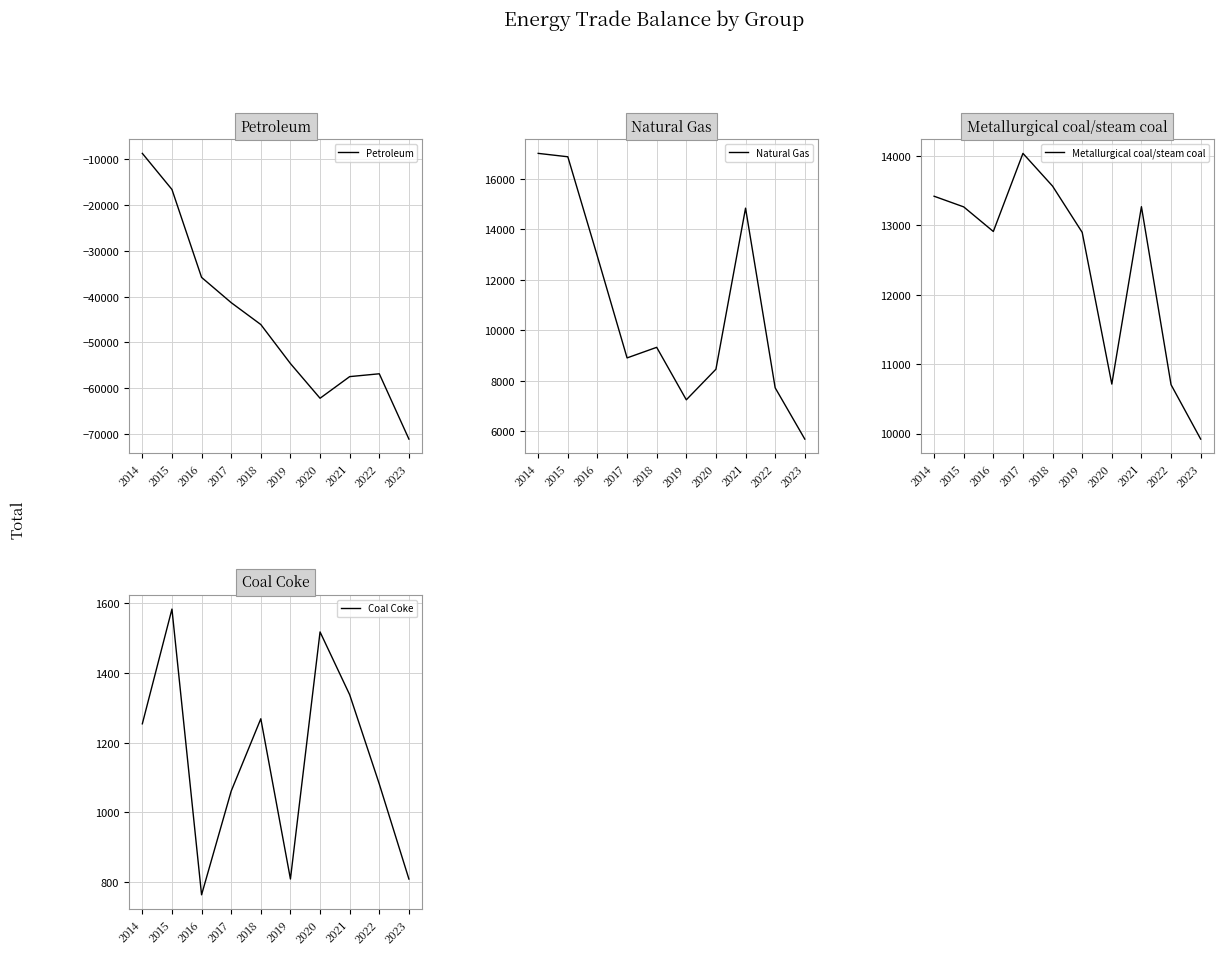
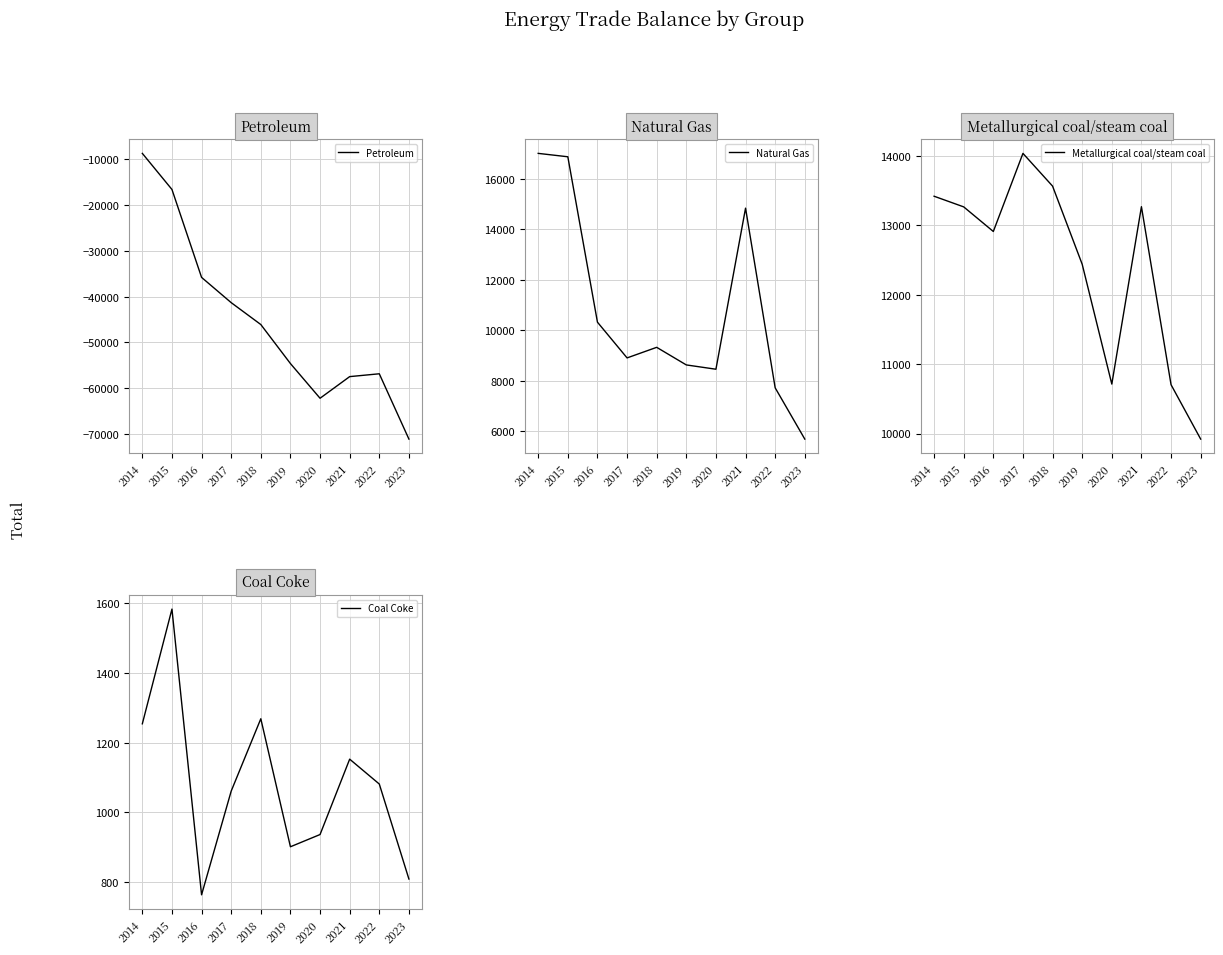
  {
    "Petroleum": {
      "2014": -9000,
      "2015": -17000,
      "2016": -36000,
      "2017": -41000,
      "2018": -46000,
      "2019": -55000,
      "2020": -62000,
      "2021": -57000,
      "2022": -57000,
      "2023": -71000
    },
    "Natural Gas": {
      "2014": 17000,
      "2015": 16900,
-     "2016": 12900,
+     "2016": 10300,
      "2017": 8900,
      "2018": 9300,
-     "2019": 7200,
+     "2019": 8600,
      "2020": 8500,
      "2021": 14800,
      "2022": 7700,
      "2023": 5700
    },
    "Metallurgical coal/steam coal": {
      "2014": 13400,
      "2015": 13300,
      "2016": 12900,
      "2017": 14000,
      "2018": 13600,
-     "2019": 12900,
+     "2019": 12400,
      "2020": 10700,
      "2021": 13300,
      "2022": 10700,
      "2023": 9900
    },
    "Coal Coke": {
      "2014": 1250,
      "2015": 1580,
      "2016": 760,
      "2017": 1060,
      "2018": 1270,
-     "2019": 810,
-     "2020": 1520,
-     "2021": 1340,
+     "2019": 900,
+     "2020": 940,
+     "2021": 1150,
      "2022": 1080,
      "2023": 810
    }
  }
